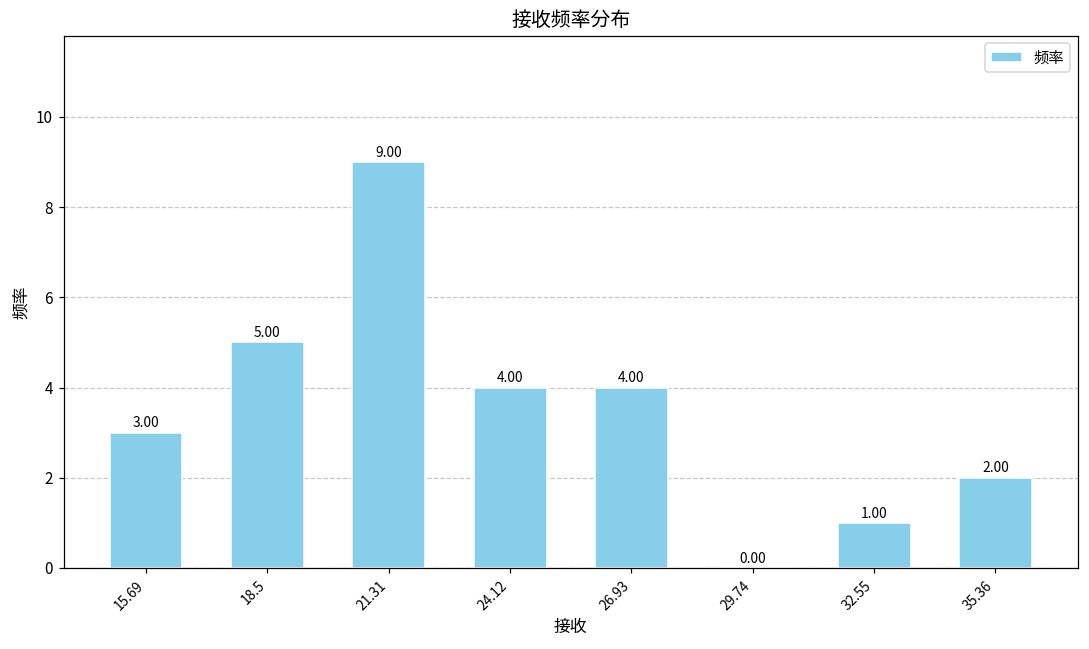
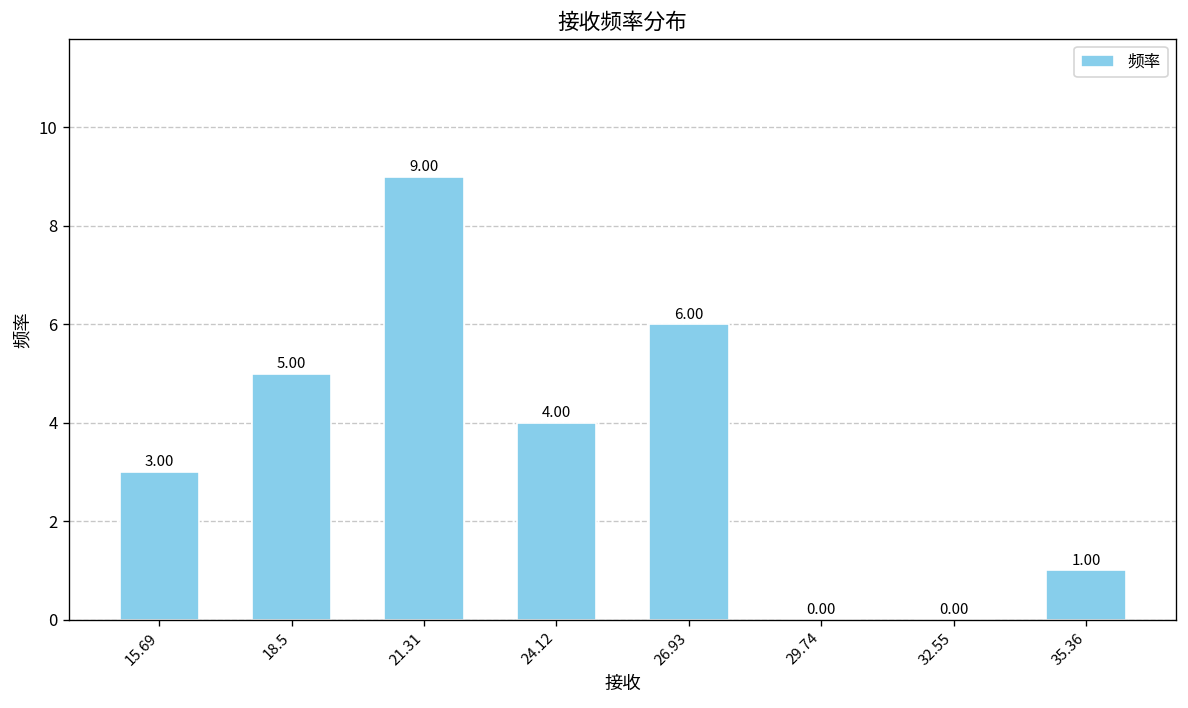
  {
    "15.69": 3.00,
    "18.5": 5.00,
    "21.31": 9.00,
    "24.12": 4.00,
-   "26.93": 4.00,
+   "26.93": 6.00,
    "29.74": 0.00,
-   "32.55": 1.00,
-   "35.36": 2.00
+   "32.55": 0.00,
+   "35.36": 1.00
  }
